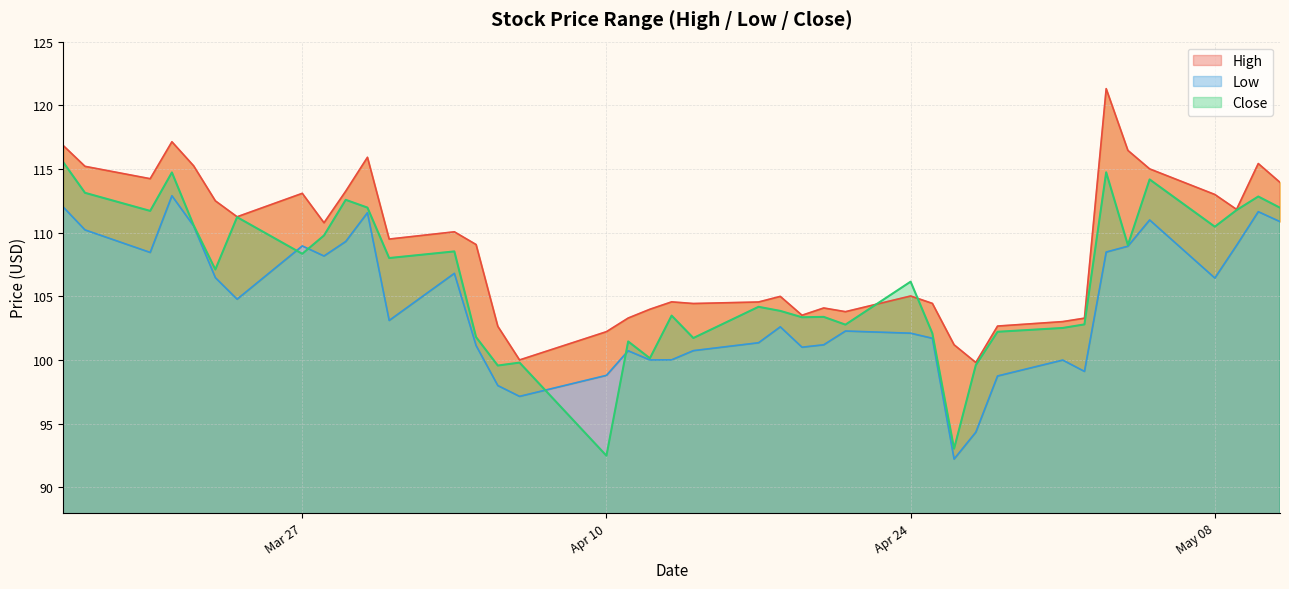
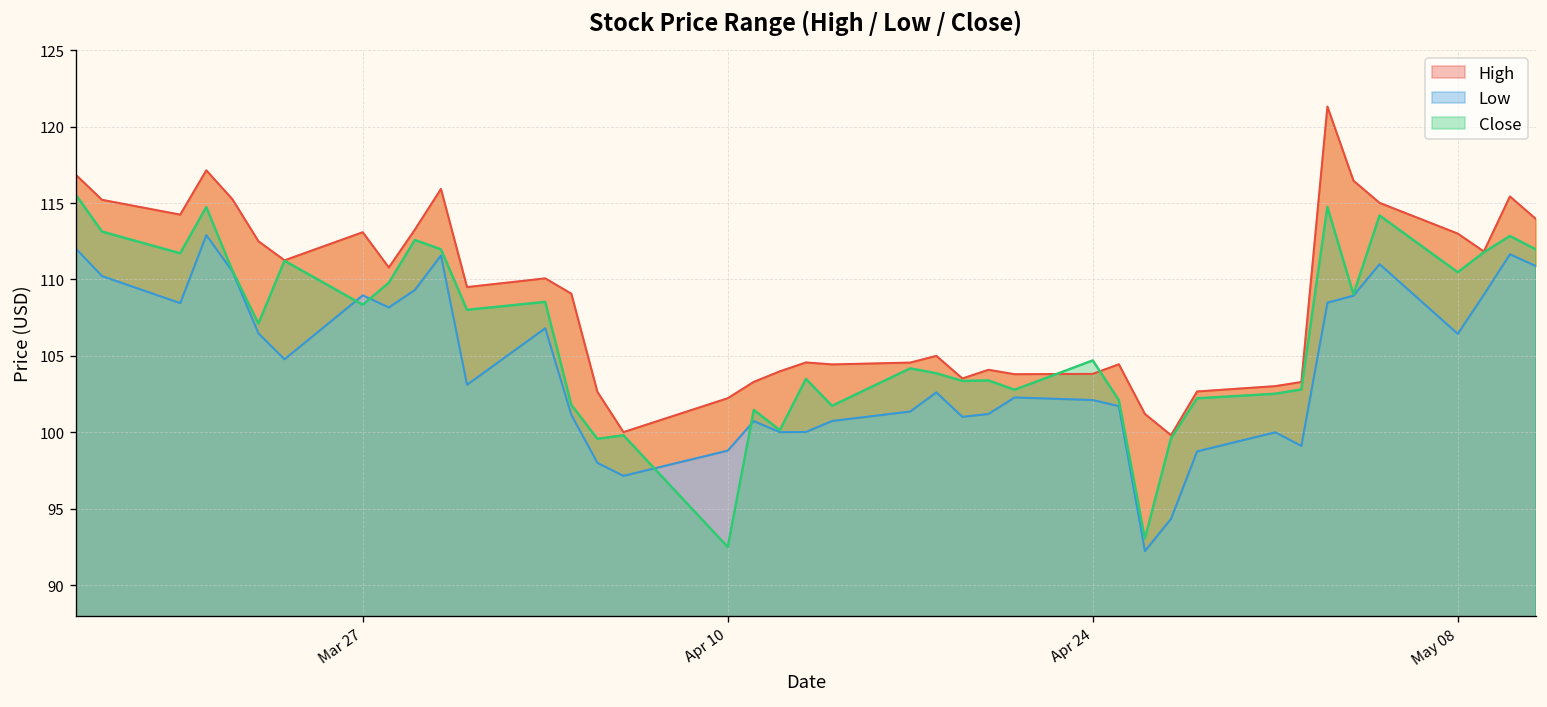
  {
    "High": {
      "Mar 27": 113.1,
      "Apr 10": 102.2,
-     "Apr 24": 105.0,
+     "Apr 24": 103.8,
      "May 08": 113.0
    },
    "Low": {
      "Mar 27": 109.0,
      "Apr 10": 98.8,
      "Apr 24": 102.1,
      "May 08": 106.4
    },
    "Close": {
      "Mar 27": 108.3,
      "Apr 10": 92.5,
-     "Apr 24": 106.2,
+     "Apr 24": 104.7,
      "May 08": 110.5
    }
  }
